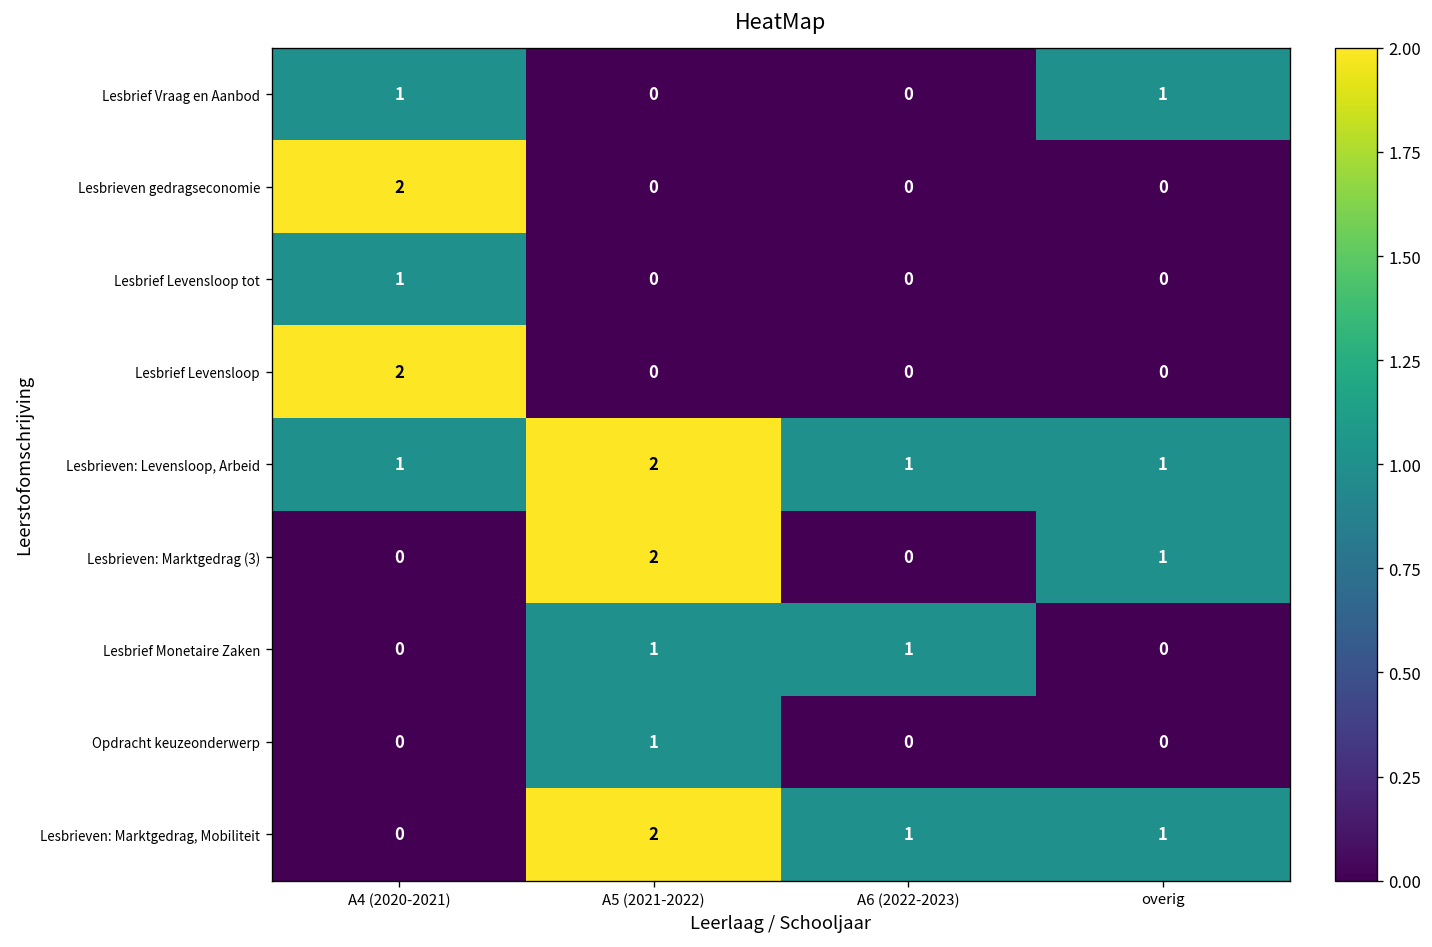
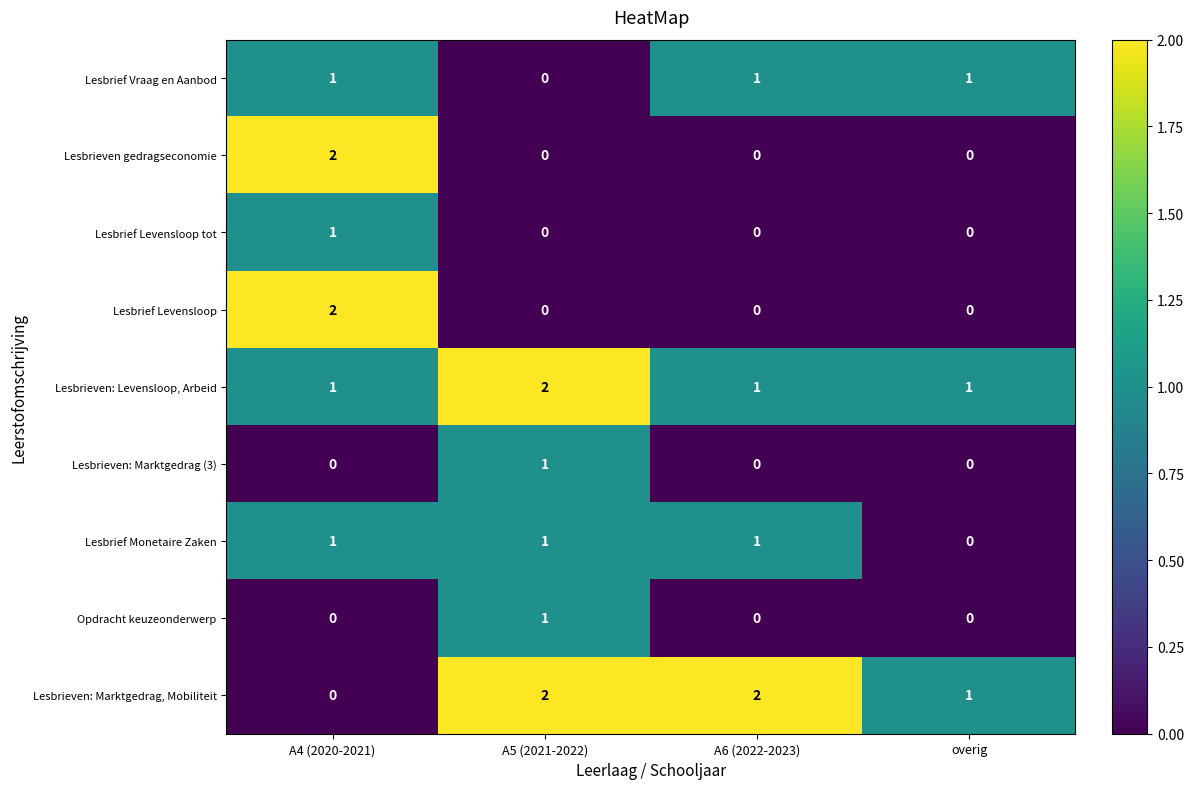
  {
    "Lesbrief Vraag en Aanbod": {
      "A4 (2020-2021)": 1,
      "A5 (2021-2022)": 0,
-     "A6 (2022-2023)": 0,
+     "A6 (2022-2023)": 1,
      "overig": 1
    },
    "Lesbrieven gedragseconomie": {
      "A4 (2020-2021)": 2,
      "A5 (2021-2022)": 0,
      "A6 (2022-2023)": 0,
      "overig": 0
    },
    "Lesbrief Levensloop tot": {
      "A4 (2020-2021)": 1,
      "A5 (2021-2022)": 0,
      "A6 (2022-2023)": 0,
      "overig": 0
    },
    "Lesbrief Levensloop": {
      "A4 (2020-2021)": 2,
      "A5 (2021-2022)": 0,
      "A6 (2022-2023)": 0,
      "overig": 0
    },
    "Lesbrieven: Levensloop, Arbeid": {
      "A4 (2020-2021)": 1,
      "A5 (2021-2022)": 2,
      "A6 (2022-2023)": 1,
      "overig": 1
    },
    "Lesbrieven: Marktgedrag (3)": {
      "A4 (2020-2021)": 0,
-     "A5 (2021-2022)": 2,
+     "A5 (2021-2022)": 1,
      "A6 (2022-2023)": 0,
-     "overig": 1
+     "overig": 0
    },
    "Lesbrief Monetaire Zaken": {
-     "A4 (2020-2021)": 0,
+     "A4 (2020-2021)": 1,
      "A5 (2021-2022)": 1,
      "A6 (2022-2023)": 1,
      "overig": 0
    },
    "Opdracht keuzeonderwerp": {
      "A4 (2020-2021)": 0,
      "A5 (2021-2022)": 1,
      "A6 (2022-2023)": 0,
      "overig": 0
    },
    "Lesbrieven: Marktgedrag, Mobiliteit": {
      "A4 (2020-2021)": 0,
      "A5 (2021-2022)": 2,
-     "A6 (2022-2023)": 1,
+     "A6 (2022-2023)": 2,
      "overig": 1
    }
  }
